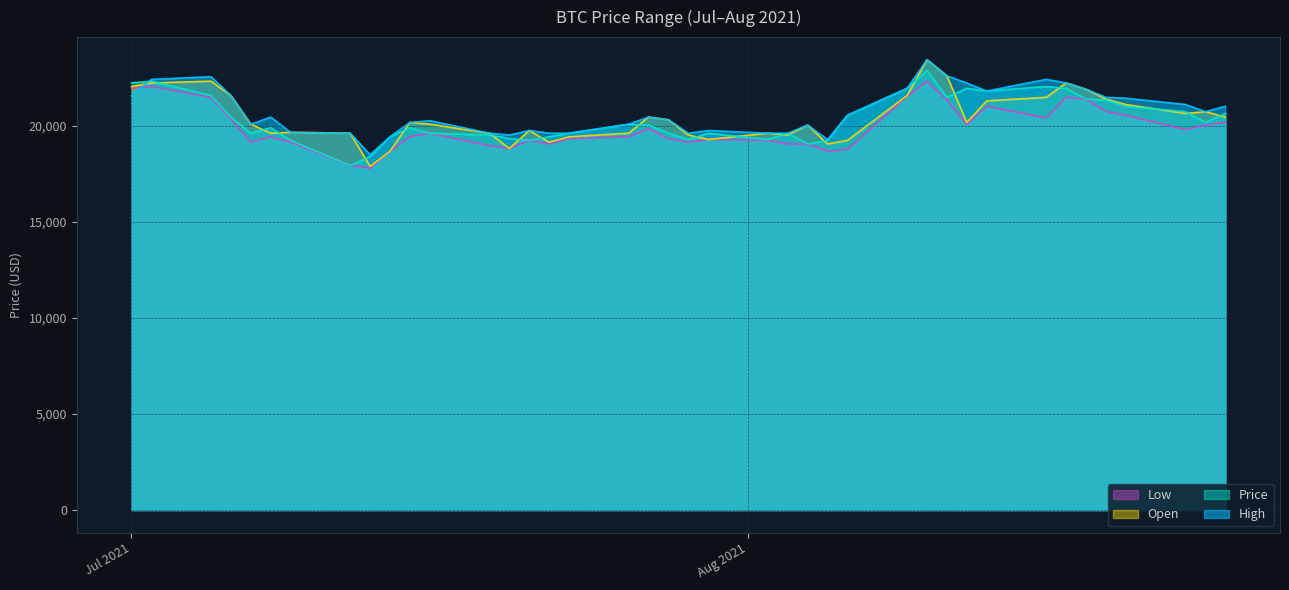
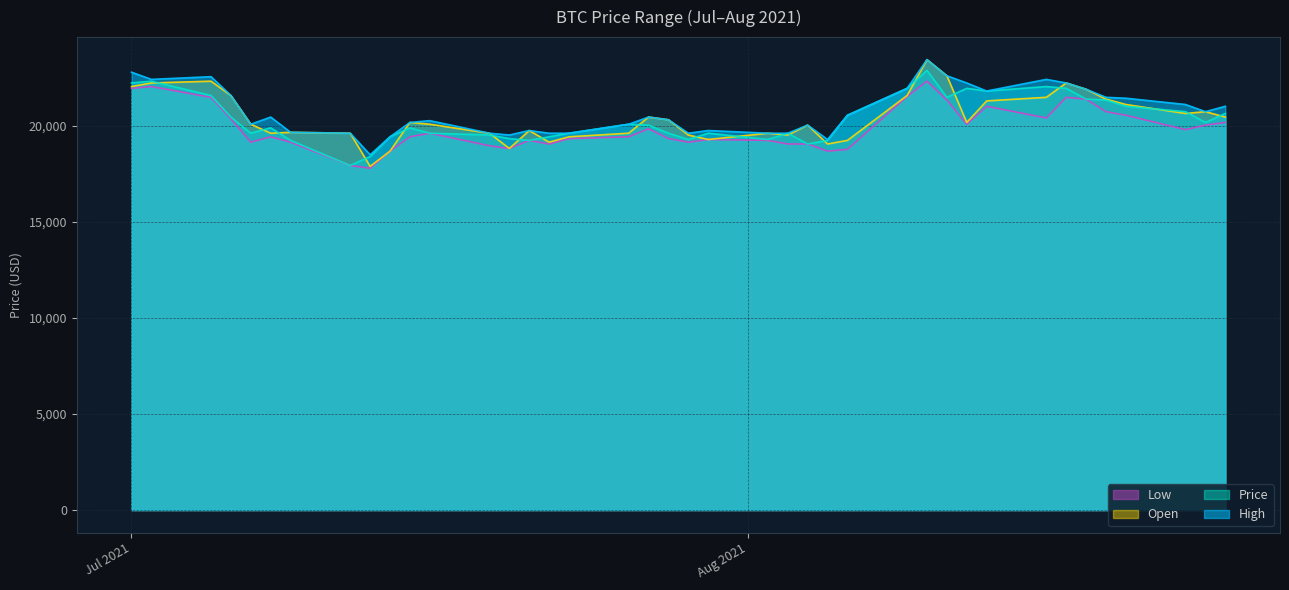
  {
    "Price": {
      "Jul 2021": "22,200"
    },
    "High": {
-     "Jul 2021": "21,600"
+     "Jul 2021": "22,800"
    }
  }
